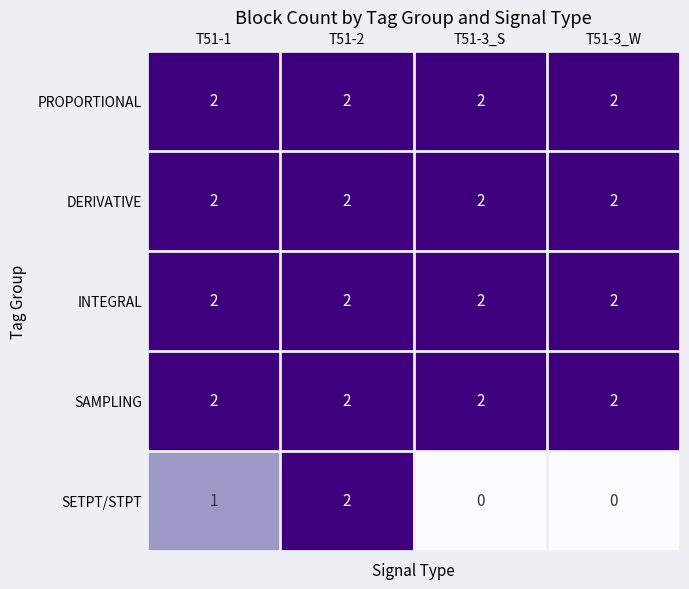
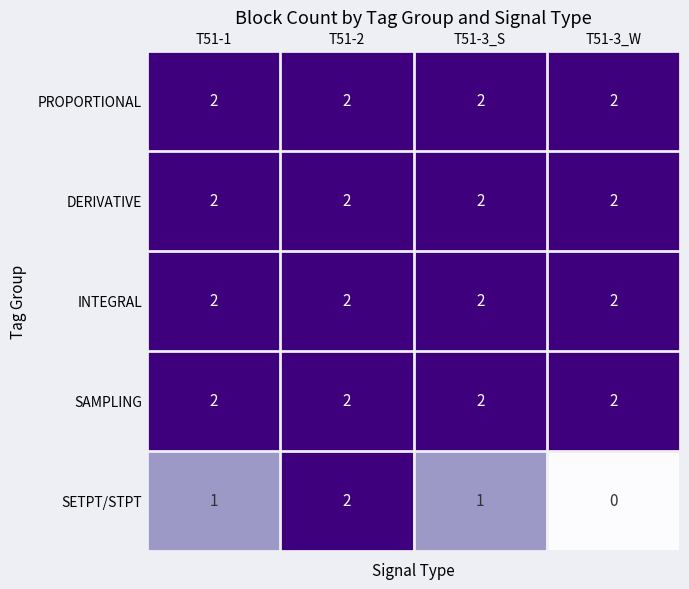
  {
    "PROPORTIONAL": {
      "T51-1": 2,
      "T51-2": 2,
      "T51-3_S": 2,
      "T51-3_W": 2
    },
    "DERIVATIVE": {
      "T51-1": 2,
      "T51-2": 2,
      "T51-3_S": 2,
      "T51-3_W": 2
    },
    "INTEGRAL": {
      "T51-1": 2,
      "T51-2": 2,
      "T51-3_S": 2,
      "T51-3_W": 2
    },
    "SAMPLING": {
      "T51-1": 2,
      "T51-2": 2,
      "T51-3_S": 2,
      "T51-3_W": 2
    },
    "SETPT/STPT": {
      "T51-1": 1,
      "T51-2": 2,
-     "T51-3_S": 0,
+     "T51-3_S": 1,
      "T51-3_W": 0
    }
  }
